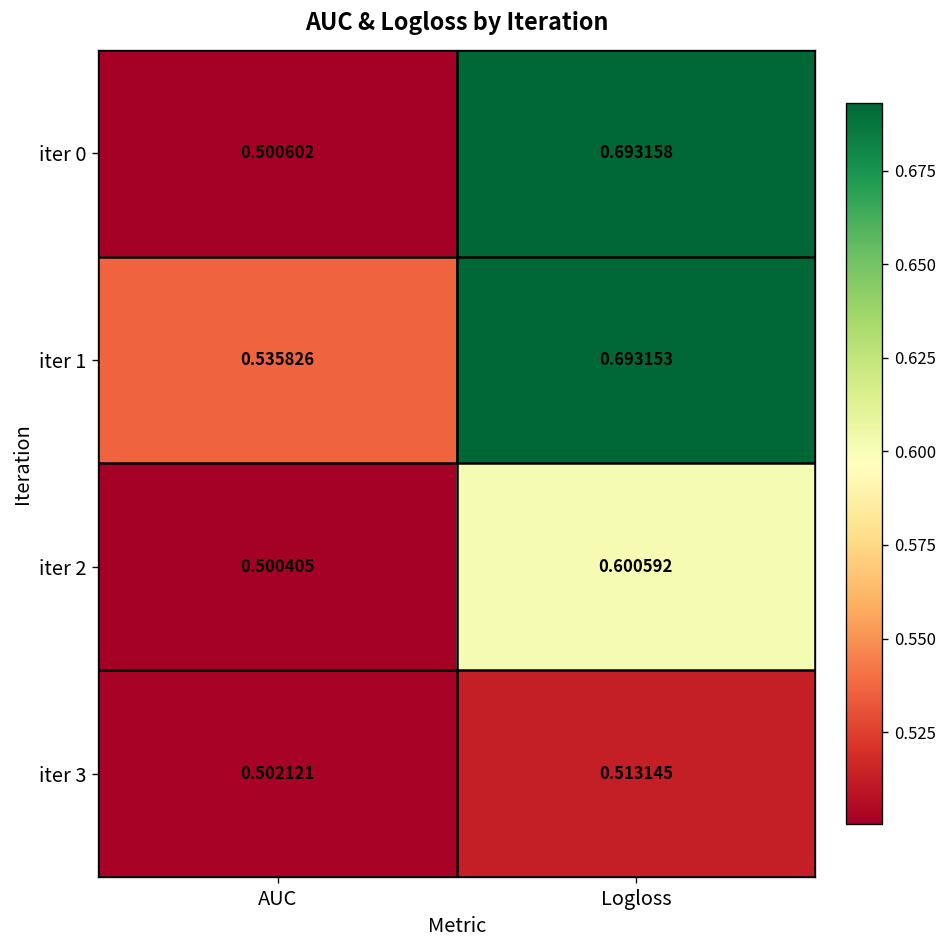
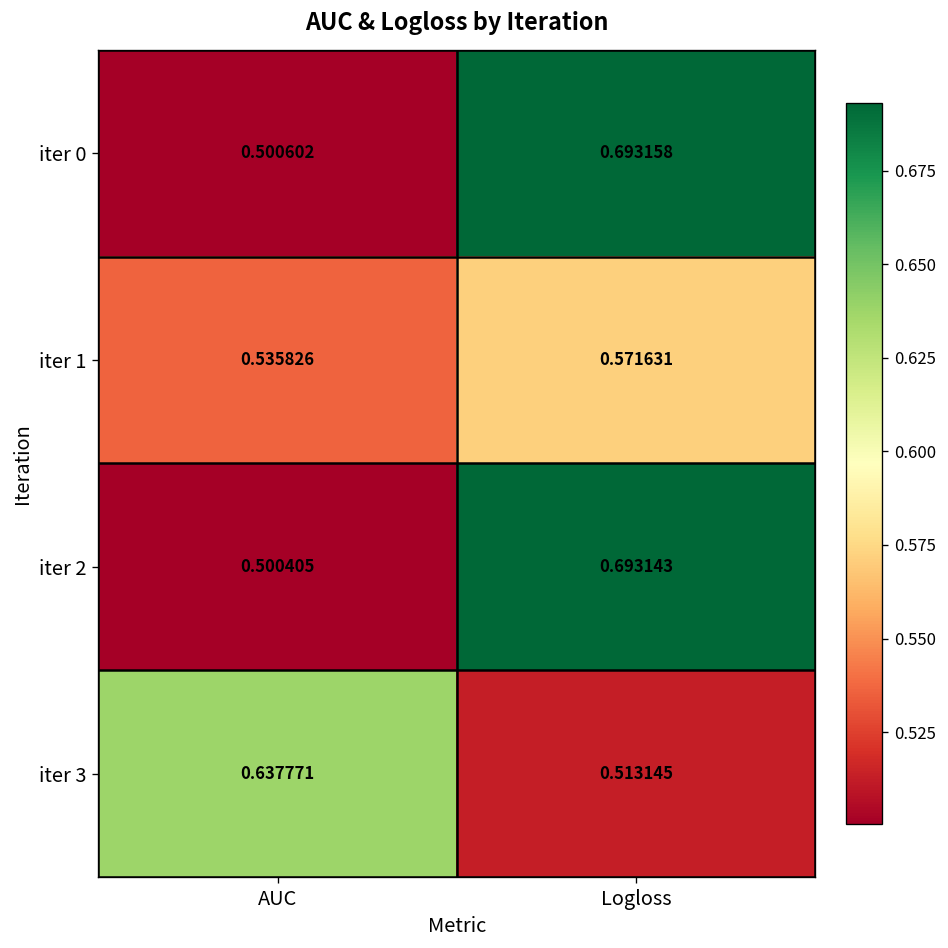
  {
    "iter 0": {
      "AUC": 0.500602,
      "Logloss": 0.693158
    },
    "iter 1": {
      "AUC": 0.535826,
-     "Logloss": 0.693153
+     "Logloss": 0.571631
    },
    "iter 2": {
      "AUC": 0.500405,
-     "Logloss": 0.600592
+     "Logloss": 0.693143
    },
    "iter 3": {
-     "AUC": 0.502121,
+     "AUC": 0.637771,
      "Logloss": 0.513145
    }
  }
